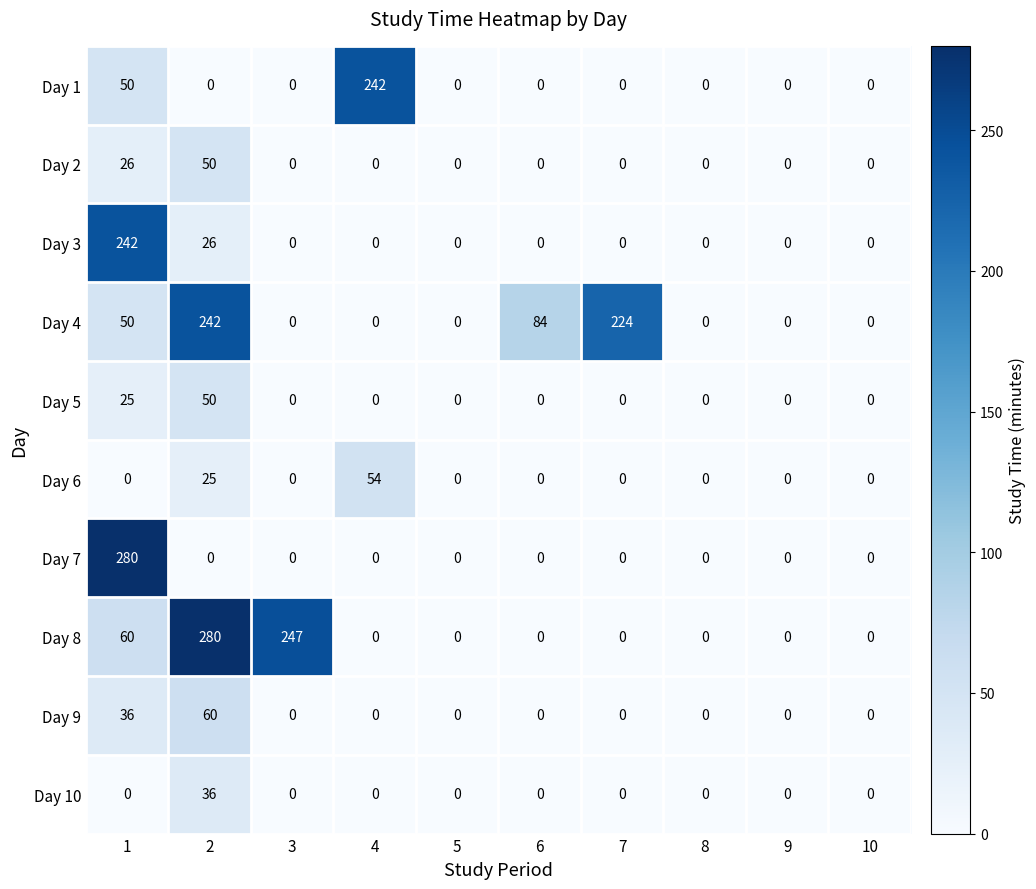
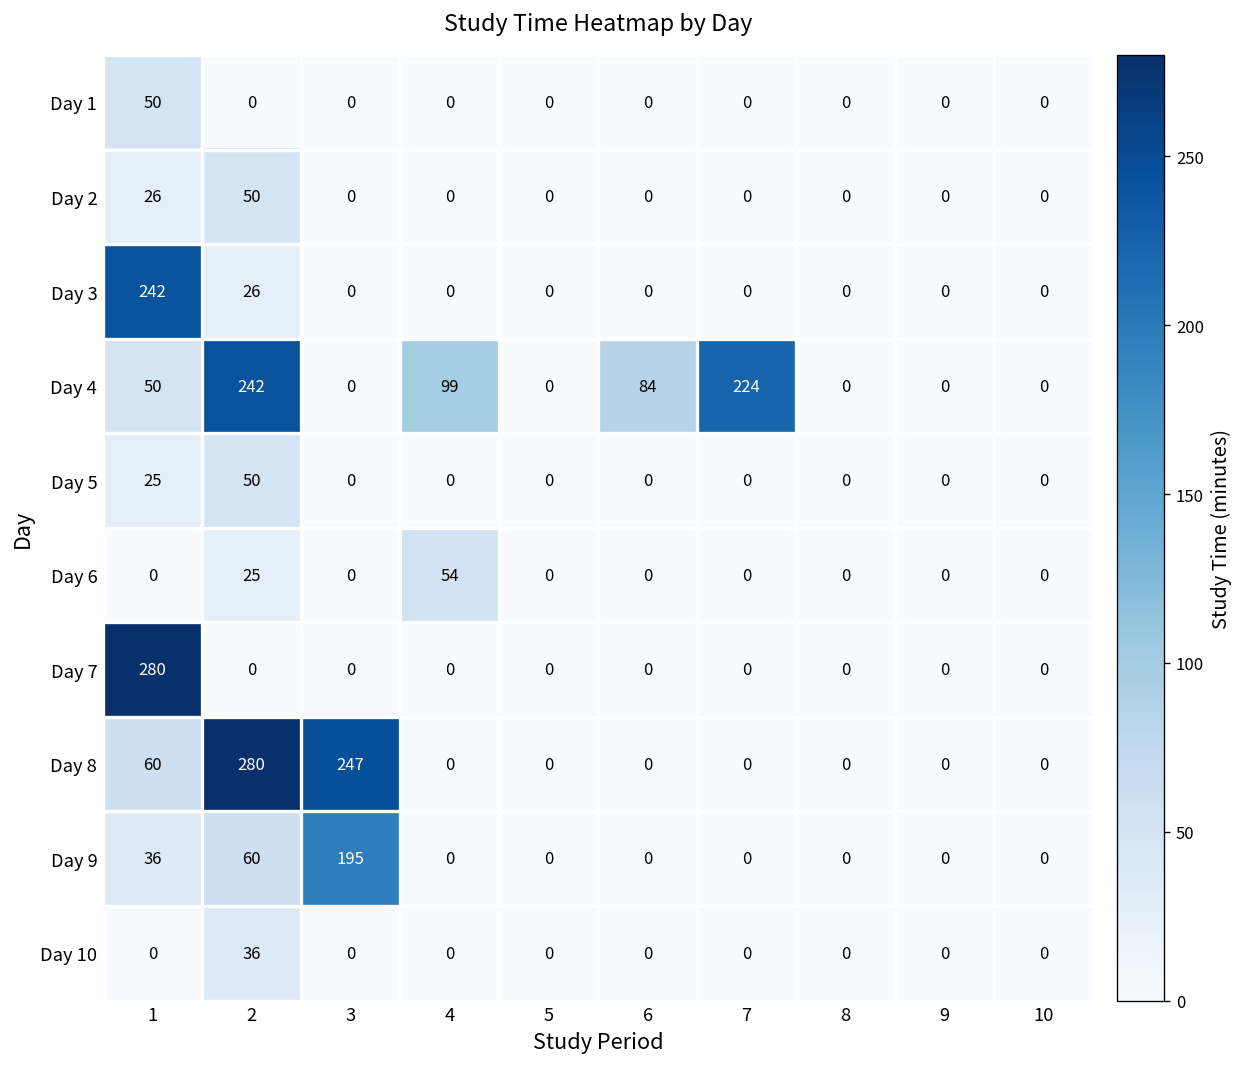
  {
    "Day 1": {
      "1": 50,
      "2": 0,
      "3": 0,
-     "4": 242,
+     "4": 0,
      "5": 0,
      "6": 0,
      "7": 0,
      "8": 0,
      "9": 0,
      "10": 0
    },
    "Day 2": {
      "1": 26,
      "2": 50,
      "3": 0,
      "4": 0,
      "5": 0,
      "6": 0,
      "7": 0,
      "8": 0,
      "9": 0,
      "10": 0
    },
    "Day 3": {
      "1": 242,
      "2": 26,
      "3": 0,
      "4": 0,
      "5": 0,
      "6": 0,
      "7": 0,
      "8": 0,
      "9": 0,
      "10": 0
    },
    "Day 4": {
      "1": 50,
      "2": 242,
      "3": 0,
-     "4": 0,
+     "4": 99,
      "5": 0,
      "6": 84,
      "7": 224,
      "8": 0,
      "9": 0,
      "10": 0
    },
    "Day 5": {
      "1": 25,
      "2": 50,
      "3": 0,
      "4": 0,
      "5": 0,
      "6": 0,
      "7": 0,
      "8": 0,
      "9": 0,
      "10": 0
    },
    "Day 6": {
      "1": 0,
      "2": 25,
      "3": 0,
      "4": 54,
      "5": 0,
      "6": 0,
      "7": 0,
      "8": 0,
      "9": 0,
      "10": 0
    },
    "Day 7": {
      "1": 280,
      "2": 0,
      "3": 0,
      "4": 0,
      "5": 0,
      "6": 0,
      "7": 0,
      "8": 0,
      "9": 0,
      "10": 0
    },
    "Day 8": {
      "1": 60,
      "2": 280,
      "3": 247,
      "4": 0,
      "5": 0,
      "6": 0,
      "7": 0,
      "8": 0,
      "9": 0,
      "10": 0
    },
    "Day 9": {
      "1": 36,
      "2": 60,
-     "3": 0,
+     "3": 195,
      "4": 0,
      "5": 0,
      "6": 0,
      "7": 0,
      "8": 0,
      "9": 0,
      "10": 0
    },
    "Day 10": {
      "1": 0,
      "2": 36,
      "3": 0,
      "4": 0,
      "5": 0,
      "6": 0,
      "7": 0,
      "8": 0,
      "9": 0,
      "10": 0
    }
  }
